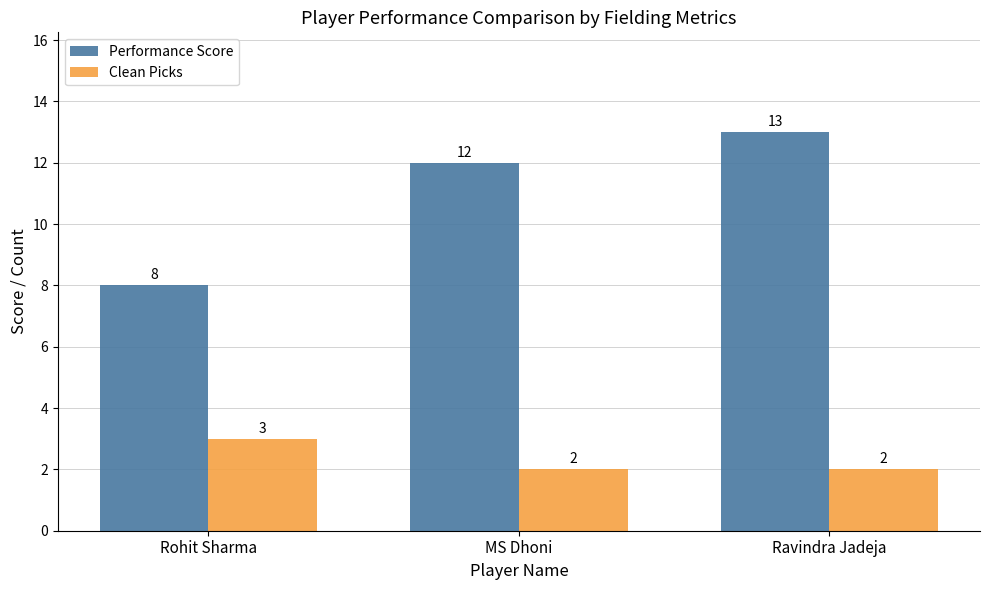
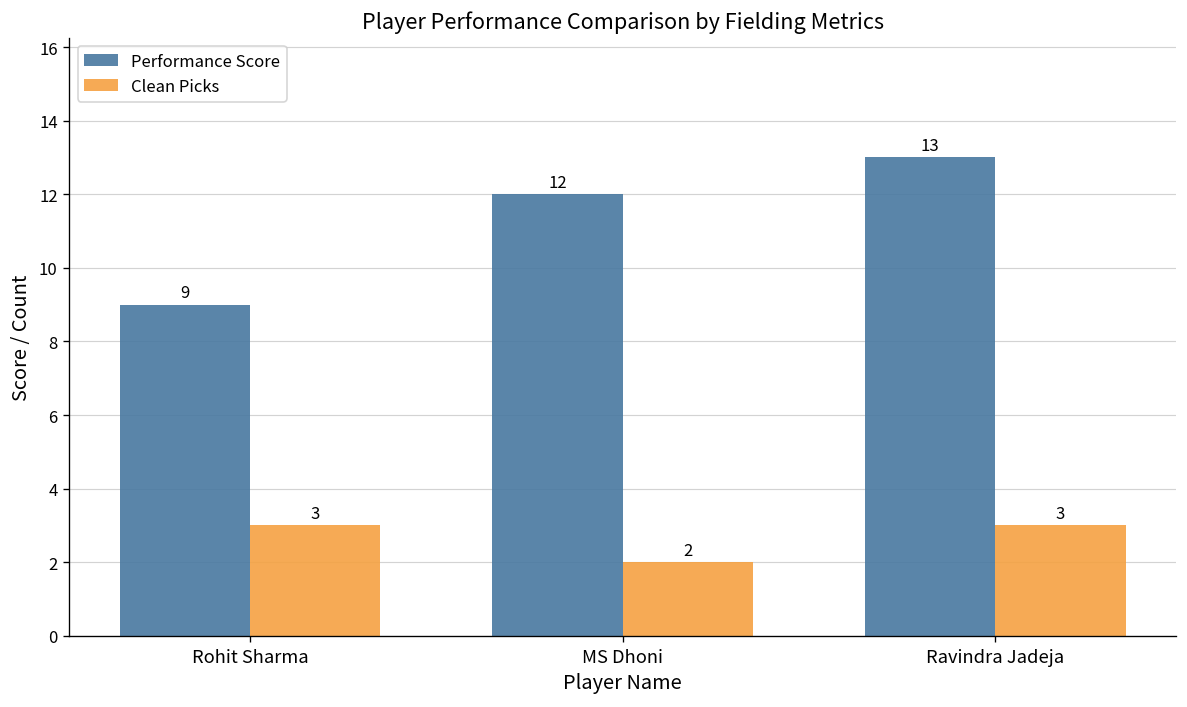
  {
    "Performance Score": {
-     "Rohit Sharma": 8,
+     "Rohit Sharma": 9,
      "MS Dhoni": 12,
      "Ravindra Jadeja": 13
    },
    "Clean Picks": {
      "Rohit Sharma": 3,
      "MS Dhoni": 2,
-     "Ravindra Jadeja": 2
+     "Ravindra Jadeja": 3
    }
  }
